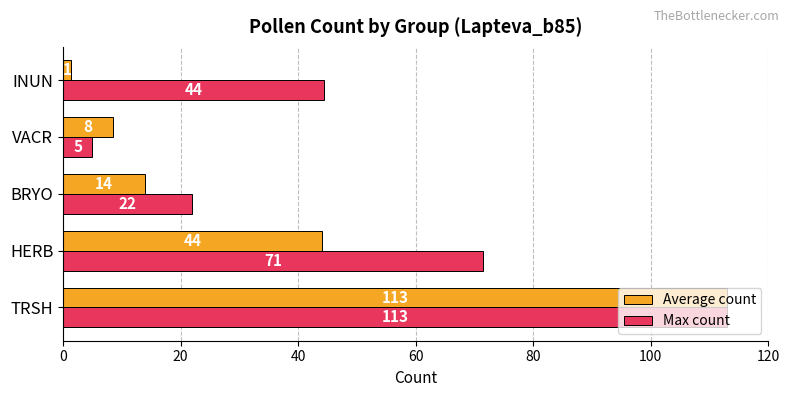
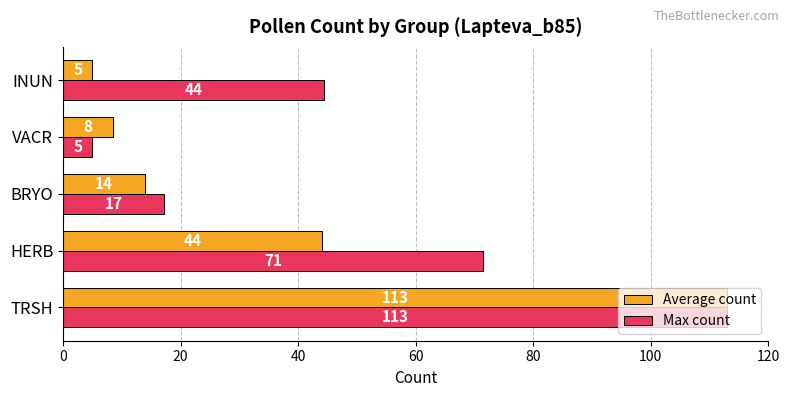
  {
    "Average count": {
-     "INUN": 1,
+     "INUN": 5,
      "VACR": 8,
      "BRYO": 14,
      "HERB": 44
    },
    "Max count": {
      "INUN": 44,
      "VACR": 5,
-     "BRYO": 22,
+     "BRYO": 17,
      "HERB": 71
    }
  }
